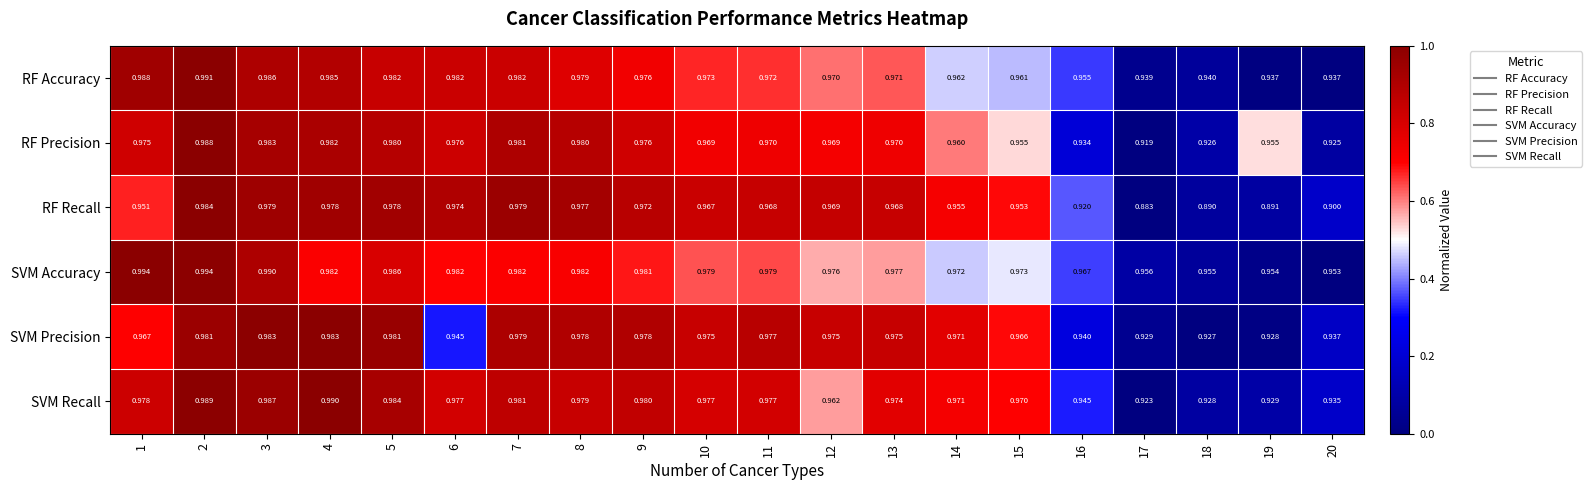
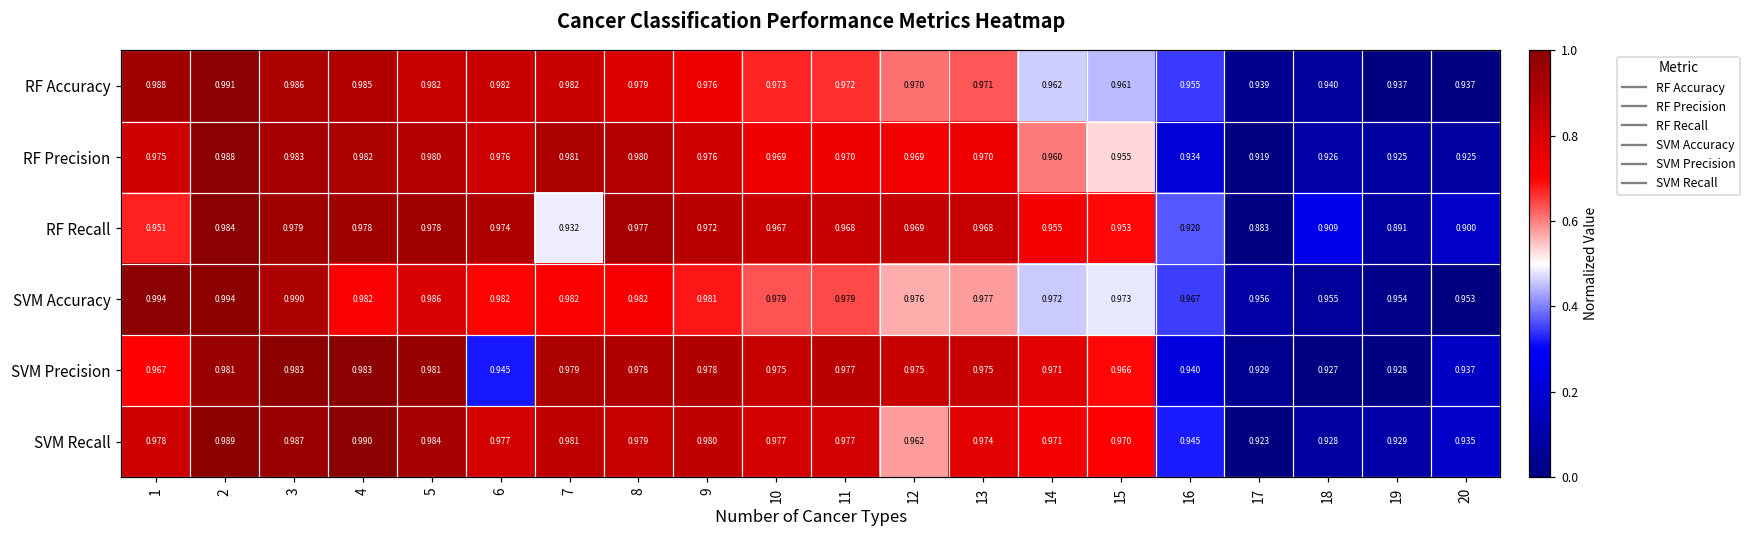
  {
    "RF Accuracy": {
      "1": 0.988,
      "2": 0.991,
      "3": 0.986,
      "4": 0.985,
      "5": 0.982,
      "6": 0.982,
      "7": 0.982,
      "8": 0.979,
      "9": 0.976,
      "10": 0.973,
      "11": 0.972,
      "12": 0.970,
      "13": 0.971,
      "14": 0.962,
      "15": 0.961,
      "16": 0.955,
      "17": 0.939,
      "18": 0.940,
      "19": 0.937,
      "20": 0.937
    },
    "RF Precision": {
      "1": 0.975,
      "2": 0.988,
      "3": 0.983,
      "4": 0.982,
      "5": 0.980,
      "6": 0.976,
      "7": 0.981,
      "8": 0.980,
      "9": 0.976,
      "10": 0.969,
      "11": 0.970,
      "12": 0.969,
      "13": 0.970,
      "14": 0.960,
      "15": 0.955,
      "16": 0.934,
      "17": 0.919,
      "18": 0.926,
-     "19": 0.955,
+     "19": 0.925,
      "20": 0.925
    },
    "RF Recall": {
      "1": 0.951,
      "2": 0.984,
      "3": 0.979,
      "4": 0.978,
      "5": 0.978,
      "6": 0.974,
-     "7": 0.979,
+     "7": 0.932,
      "8": 0.977,
      "9": 0.972,
      "10": 0.967,
      "11": 0.968,
      "12": 0.969,
      "13": 0.968,
      "14": 0.955,
      "15": 0.953,
      "16": 0.920,
      "17": 0.883,
-     "18": 0.890,
+     "18": 0.909,
      "19": 0.891,
      "20": 0.900
    },
    "SVM Accuracy": {
      "1": 0.994,
      "2": 0.994,
      "3": 0.990,
      "4": 0.982,
      "5": 0.986,
      "6": 0.982,
      "7": 0.982,
      "8": 0.982,
      "9": 0.981,
      "10": 0.979,
      "11": 0.979,
      "12": 0.976,
      "13": 0.977,
      "14": 0.972,
      "15": 0.973,
      "16": 0.967,
      "17": 0.956,
      "18": 0.955,
      "19": 0.954,
      "20": 0.953
    },
    "SVM Precision": {
      "1": 0.967,
      "2": 0.981,
      "3": 0.983,
      "4": 0.983,
      "5": 0.981,
      "6": 0.945,
      "7": 0.979,
      "8": 0.978,
      "9": 0.978,
      "10": 0.975,
      "11": 0.977,
      "12": 0.975,
      "13": 0.975,
      "14": 0.971,
      "15": 0.966,
      "16": 0.940,
      "17": 0.929,
      "18": 0.927,
      "19": 0.928,
      "20": 0.937
    },
    "SVM Recall": {
      "1": 0.978,
      "2": 0.989,
      "3": 0.987,
      "4": 0.990,
      "5": 0.984,
      "6": 0.977,
      "7": 0.981,
      "8": 0.979,
      "9": 0.980,
      "10": 0.977,
      "11": 0.977,
      "12": 0.962,
      "13": 0.974,
      "14": 0.971,
      "15": 0.970,
      "16": 0.945,
      "17": 0.923,
      "18": 0.928,
      "19": 0.929,
      "20": 0.935
    }
  }
